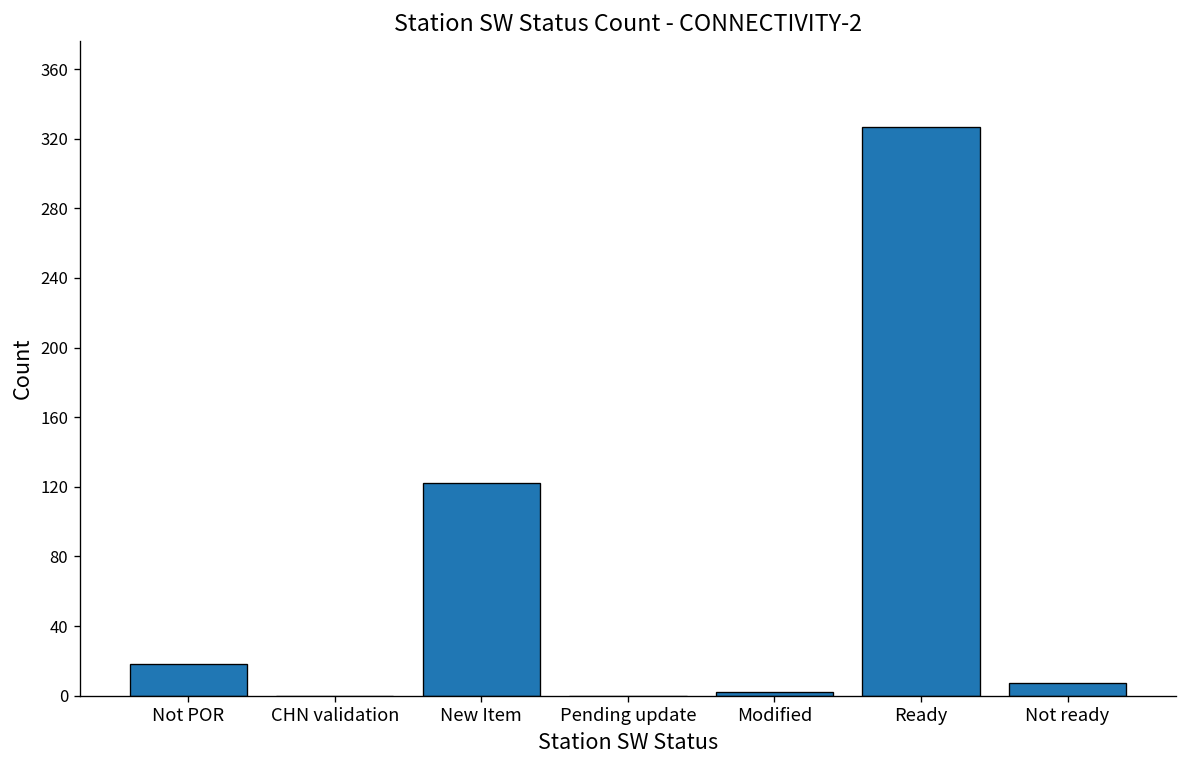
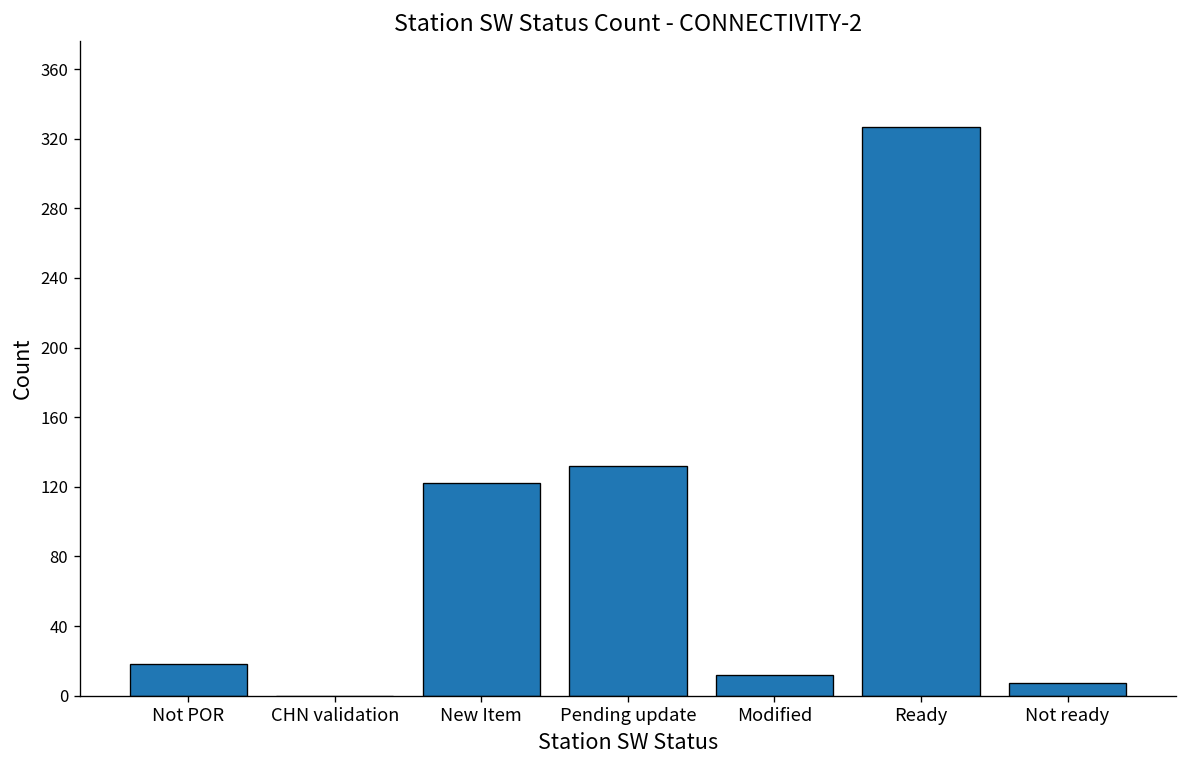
  {
    "Not POR": 18,
    "CHN validation": 0,
    "New Item": 122,
-   "Pending update": 0,
-   "Modified": 2,
+   "Pending update": 132,
+   "Modified": 12,
    "Ready": 327,
    "Not ready": 7
  }
